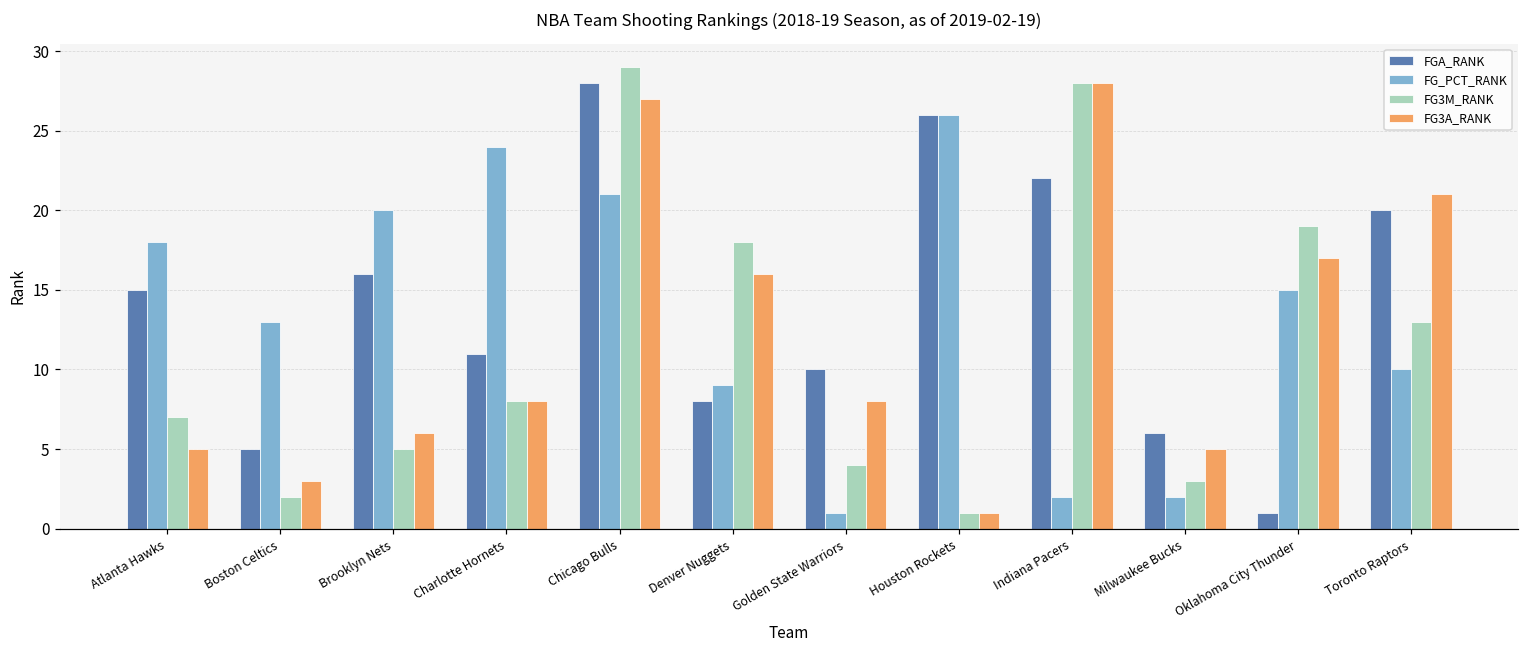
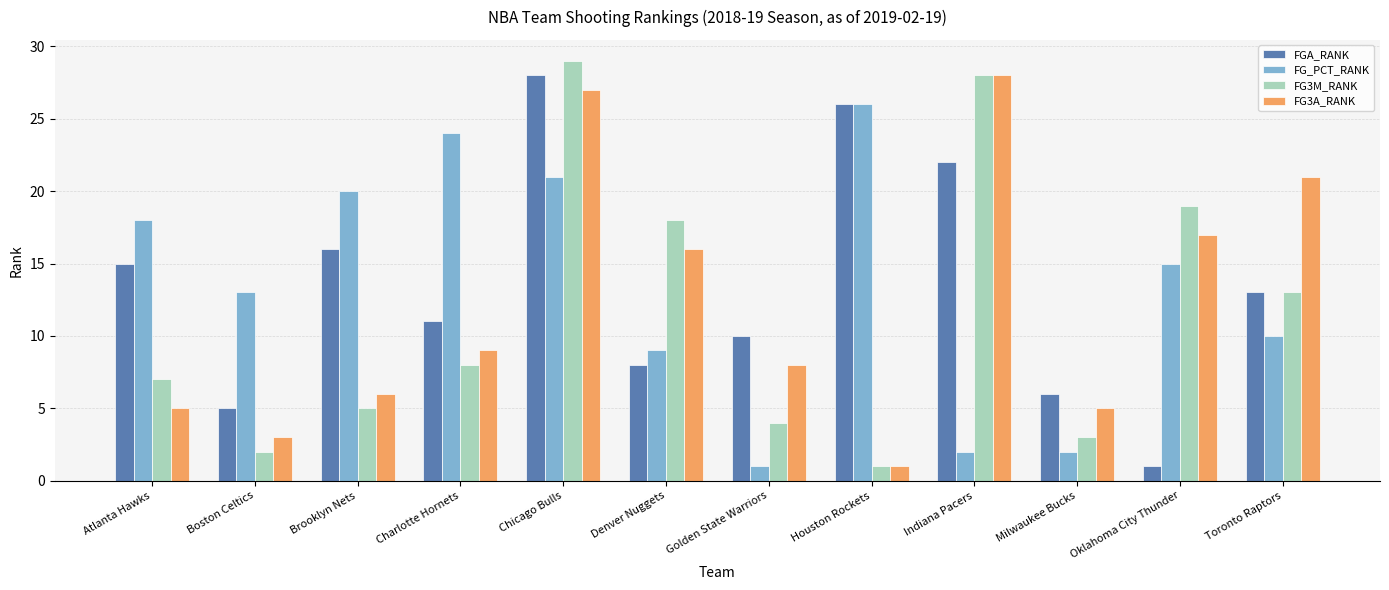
  {
    "FGA_RANK": {
      "Atlanta Hawks": 15,
      "Boston Celtics": 5,
      "Brooklyn Nets": 16,
      "Charlotte Hornets": 11,
      "Chicago Bulls": 28,
      "Denver Nuggets": 8,
      "Golden State Warriors": 10,
      "Houston Rockets": 26,
      "Indiana Pacers": 22,
      "Milwaukee Bucks": 6,
      "Oklahoma City Thunder": 1,
-     "Toronto Raptors": 20
+     "Toronto Raptors": 13
    },
    "FG3A_RANK": {
      "Atlanta Hawks": 5,
      "Boston Celtics": 3,
      "Brooklyn Nets": 6,
-     "Charlotte Hornets": 8,
+     "Charlotte Hornets": 9,
      "Chicago Bulls": 27,
      "Denver Nuggets": 16,
      "Golden State Warriors": 8,
      "Houston Rockets": 1,
      "Indiana Pacers": 28,
      "Milwaukee Bucks": 5,
      "Oklahoma City Thunder": 17,
      "Toronto Raptors": 21
    }
  }
